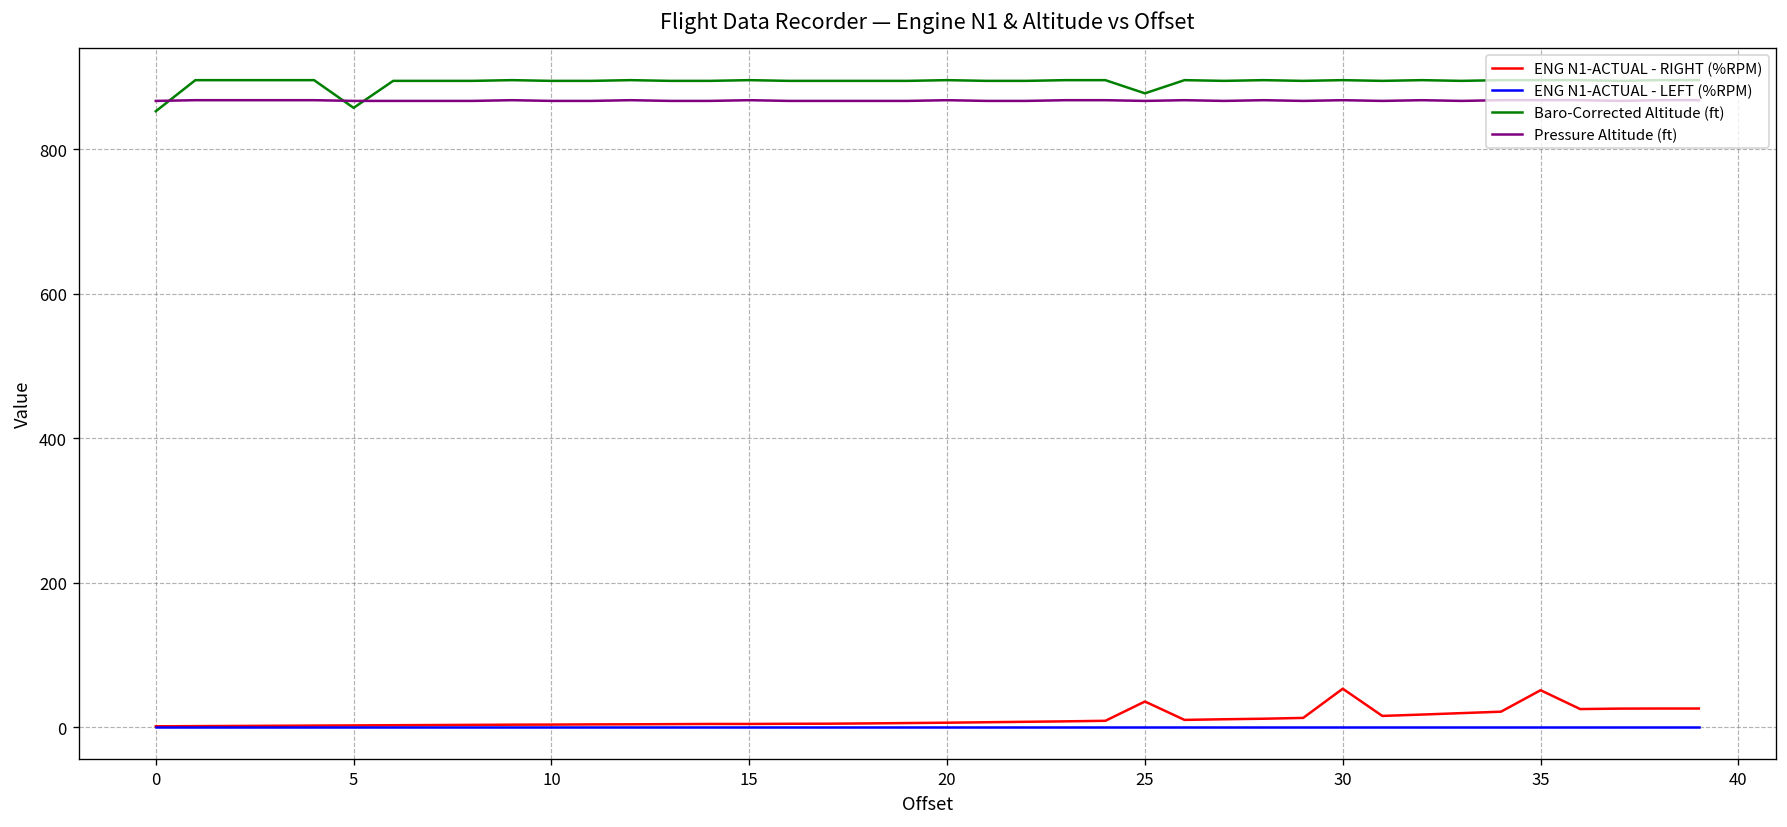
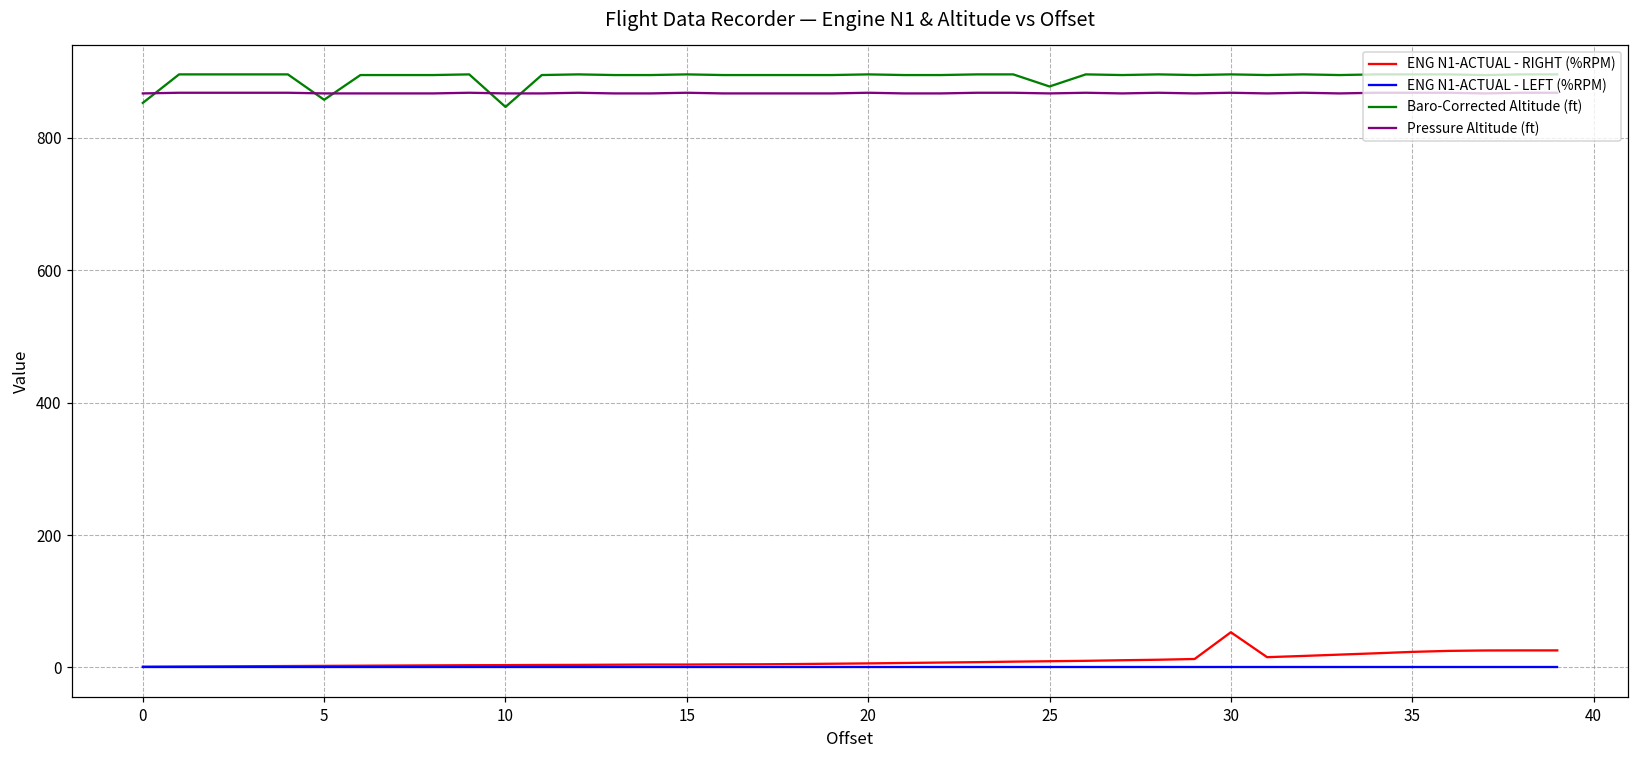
  {
    "ENG N1-ACTUAL - RIGHT (%RPM)": {
      "15": 0,
      "20": 10,
-     "25": 40,
+     "25": 10,
      "30": 50,
-     "35": 50
+     "35": 20
    },
    "ENG N1-ACTUAL - LEFT (%RPM)": {
      "15": 0,
      "20": 0,
      "25": 0,
      "30": 0,
      "35": 0
    },
    "Baro-Corrected Altitude (ft)": {
      "0": 850,
      "5": 860,
-     "10": 890,
+     "10": 850,
      "15": 900,
      "20": 900,
      "25": 880,
      "30": 900
    },
    "Pressure Altitude (ft)": {
      "0": 870,
      "5": 870,
      "10": 870,
      "15": 870,
      "20": 870,
      "25": 870,
      "30": 870
    }
  }
